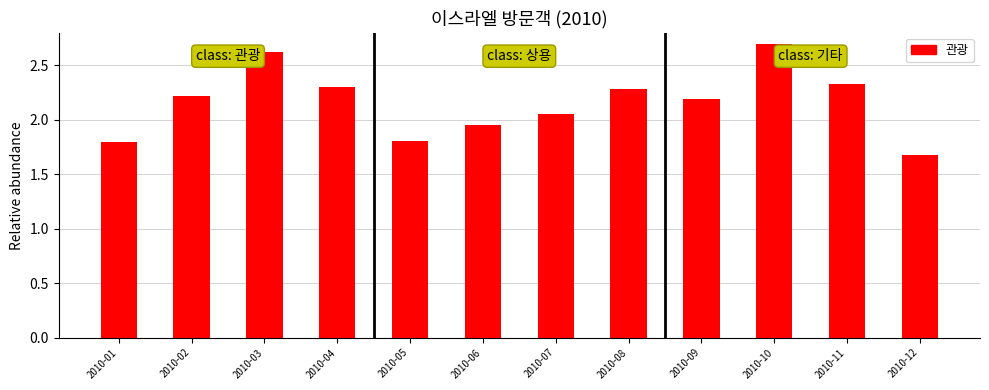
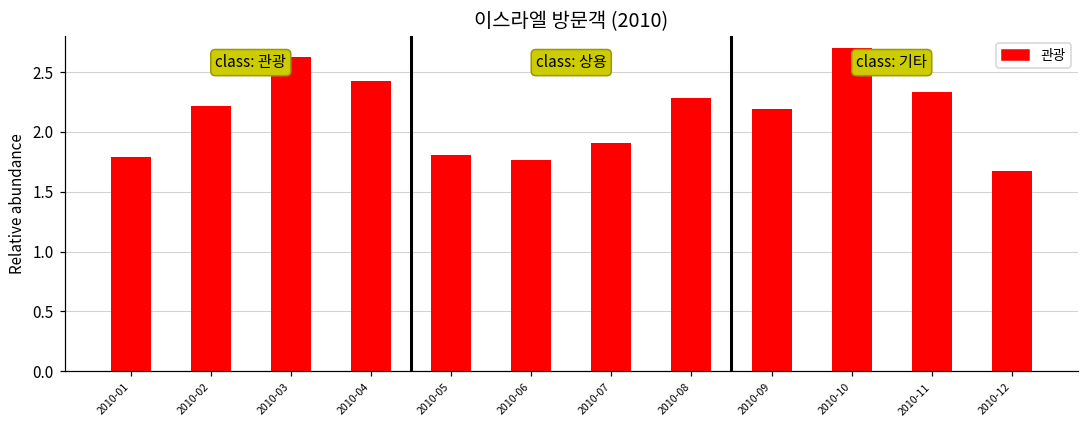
  {
    "2010-01": 1.79,
    "2010-02": 2.22,
    "2010-03": 2.62,
-   "2010-04": 2.31,
+   "2010-04": 2.42,
    "2010-05": 1.80,
-   "2010-06": 1.95,
-   "2010-07": 2.05,
+   "2010-06": 1.77,
+   "2010-07": 1.91,
    "2010-08": 2.28,
    "2010-09": 2.19,
    "2010-10": 2.70,
    "2010-11": 2.33,
    "2010-12": 1.67
  }
